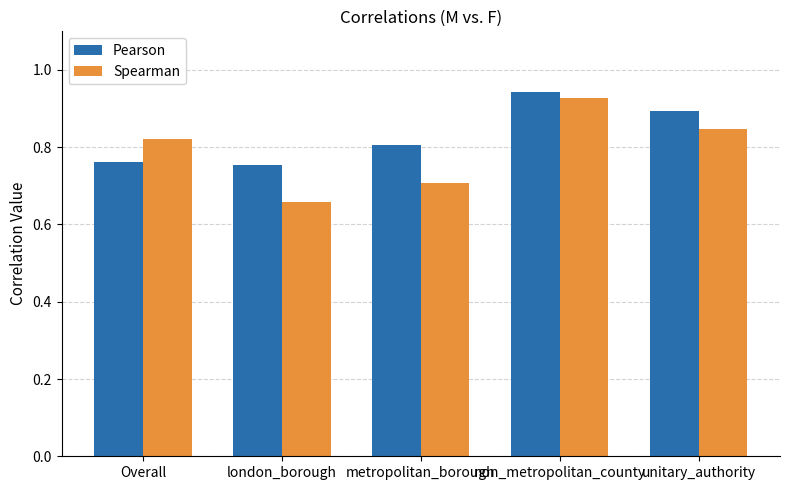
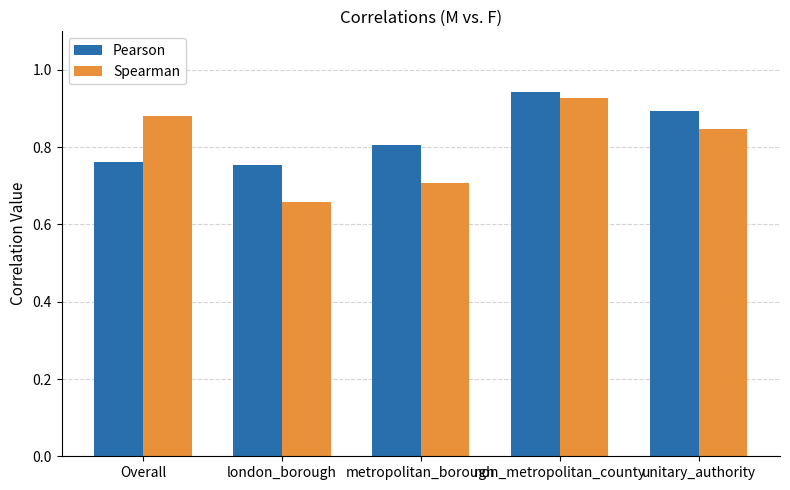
  {
    "Pearson": {
      "Overall": 0.76,
      "london_borough": 0.75,
      "metropolitan_borough": 0.81,
      "non_metropolitan_county": 0.94,
      "unitary_authority": 0.89
    },
    "Spearman": {
-     "Overall": 0.82,
+     "Overall": 0.88,
      "london_borough": 0.66,
      "metropolitan_borough": 0.71,
      "non_metropolitan_county": 0.93,
      "unitary_authority": 0.85
    }
  }
